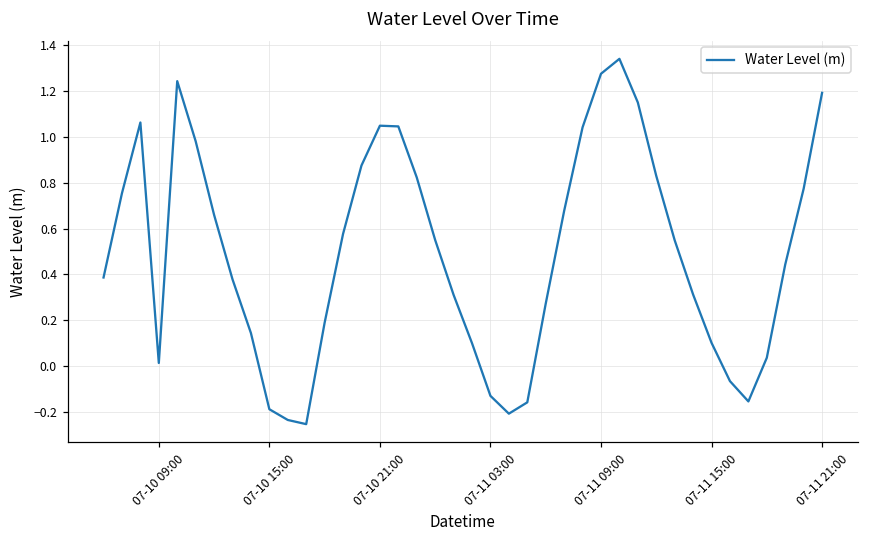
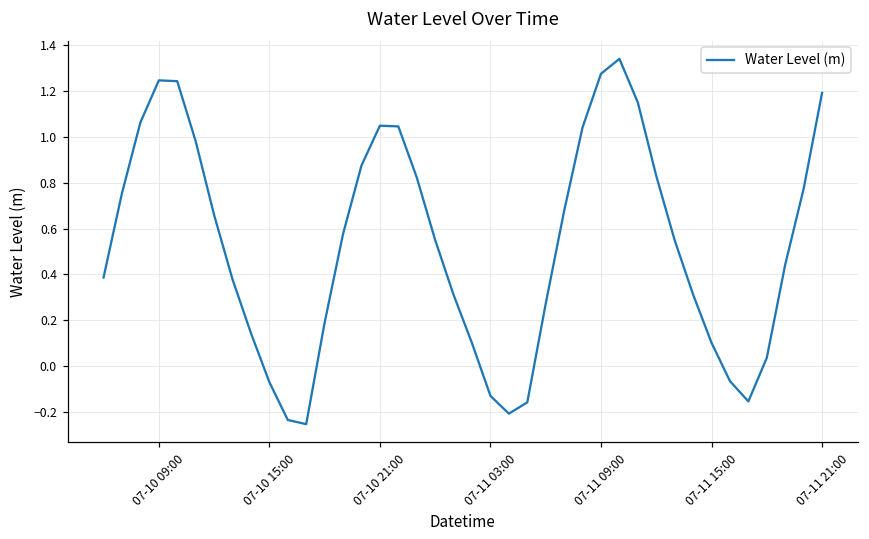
  {
-   "07-10 09:00": 0.01,
-   "07-10 15:00": -0.19,
+   "07-10 09:00": 1.25,
+   "07-10 15:00": -0.07,
    "07-10 21:00": 1.05,
    "07-11 03:00": -0.13,
    "07-11 09:00": 1.28,
    "07-11 15:00": 0.10,
    "07-11 21:00": 1.19
  }
